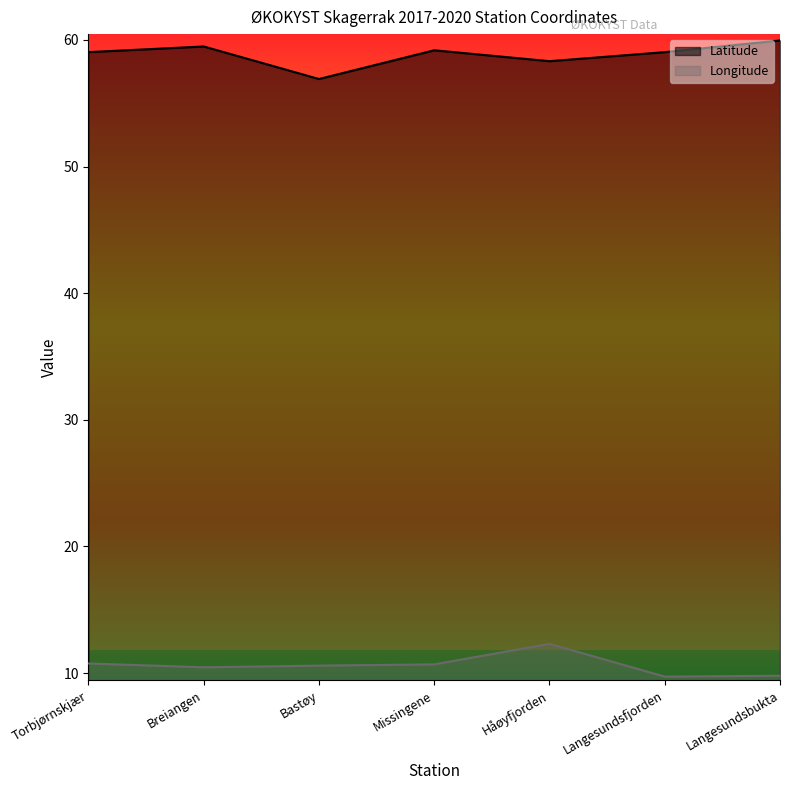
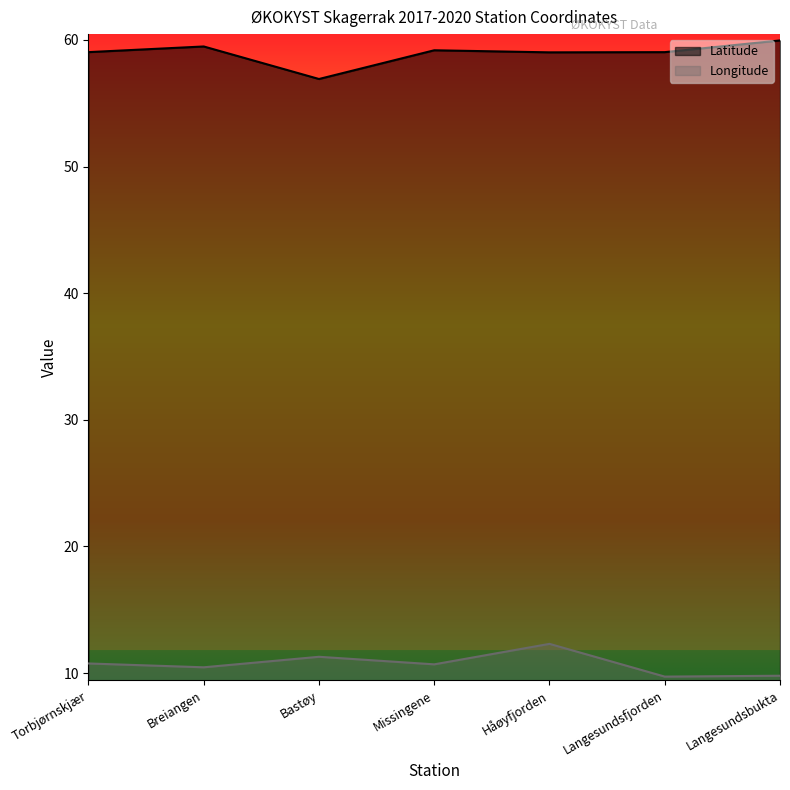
  {
    "Latitude": {
      "Torbjørnskjær": 59.0,
      "Breiangen": 59.5,
      "Bastøy": 56.9,
      "Missingene": 59.2,
-     "Håøyfjorden": 58.3,
+     "Håøyfjorden": 59.0,
      "Langesundsfjorden": 59.0,
      "Langesundsbukta": 60.0
    },
    "Longitude": {
      "Torbjørnskjær": 10.8,
      "Breiangen": 10.5,
-     "Bastøy": 10.6,
+     "Bastøy": 11.3,
      "Missingene": 10.7,
      "Håøyfjorden": 12.3,
      "Langesundsfjorden": 9.7,
      "Langesundsbukta": 9.8
    }
  }
